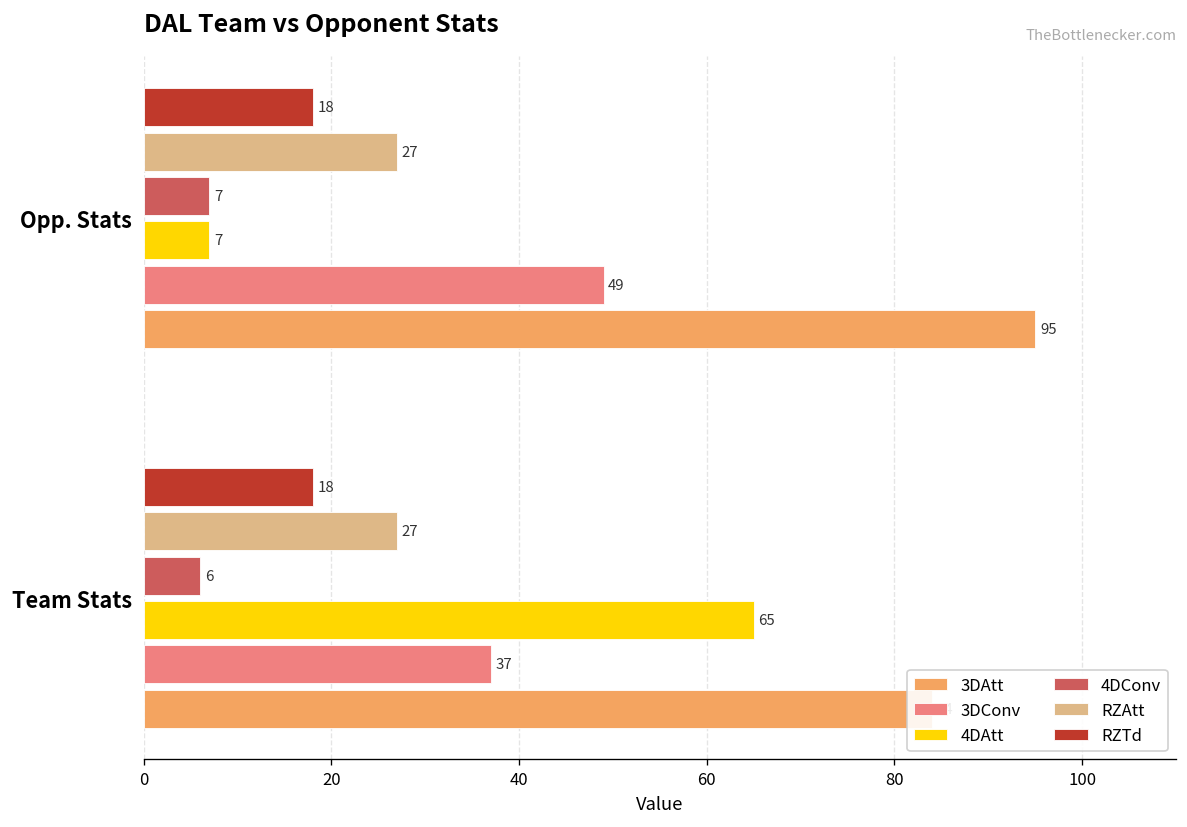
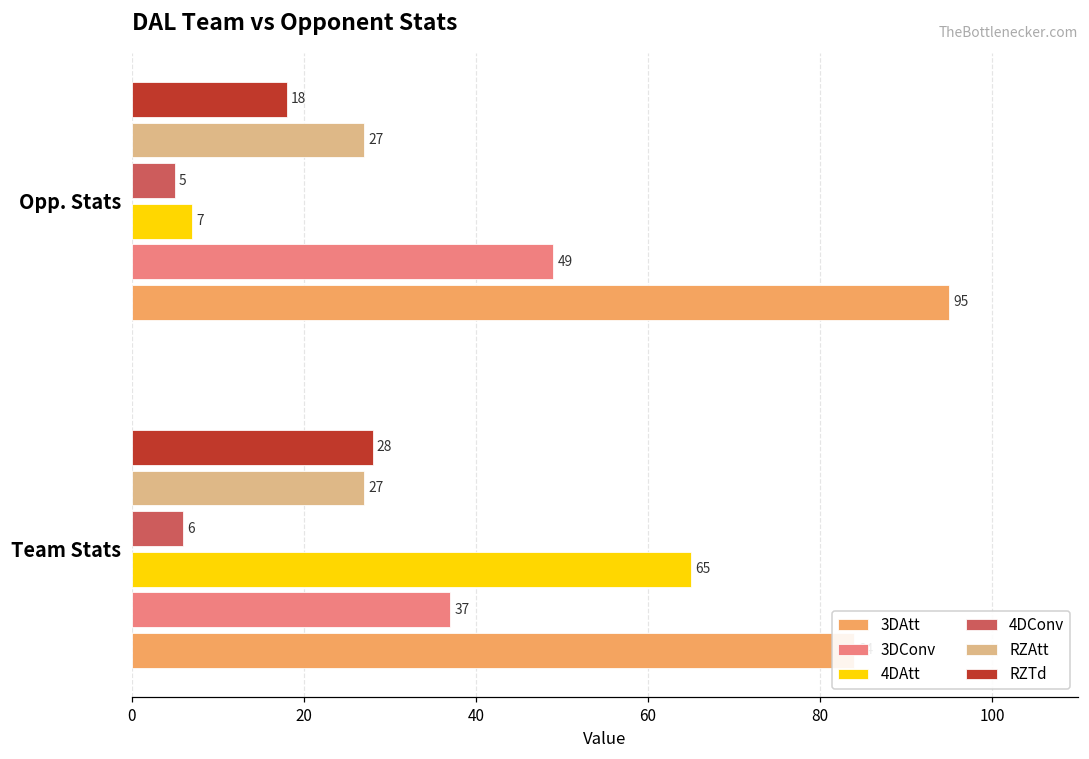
  {
    "4DAtt": {
      "Opp. Stats": 7,
      "Team Stats": 65
    },
    "4DConv": {
-     "Opp. Stats": 7,
+     "Opp. Stats": 5,
      "Team Stats": 6
    },
    "RZTd": {
      "Opp. Stats": 18,
-     "Team Stats": 18
+     "Team Stats": 28
    }
  }
